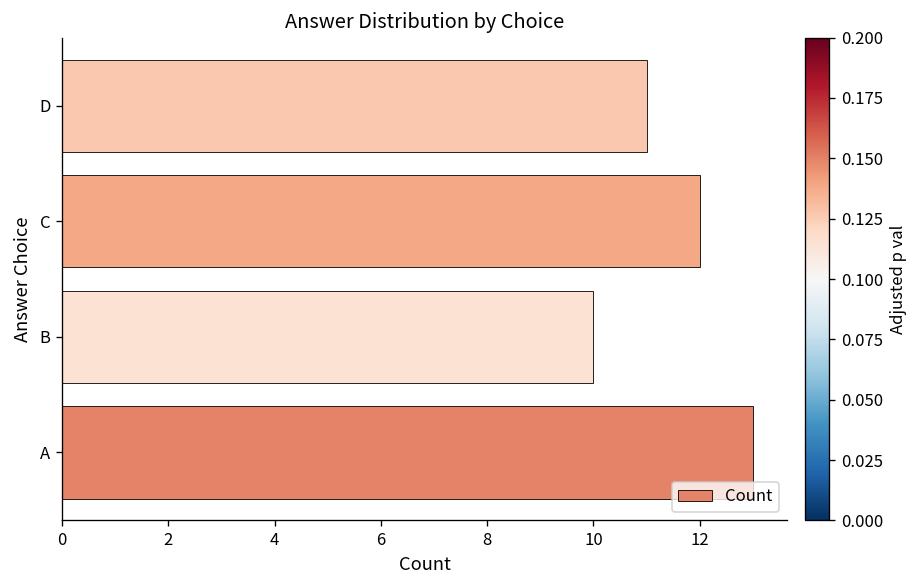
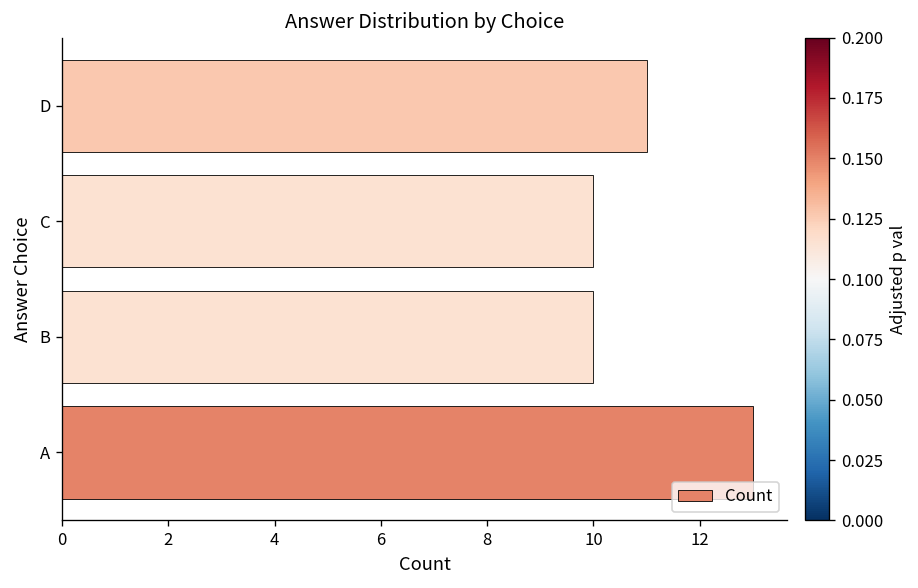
  {
    "D": 11,
-   "C": 12,
+   "C": 10,
    "B": 10,
    "A": 13
  }
